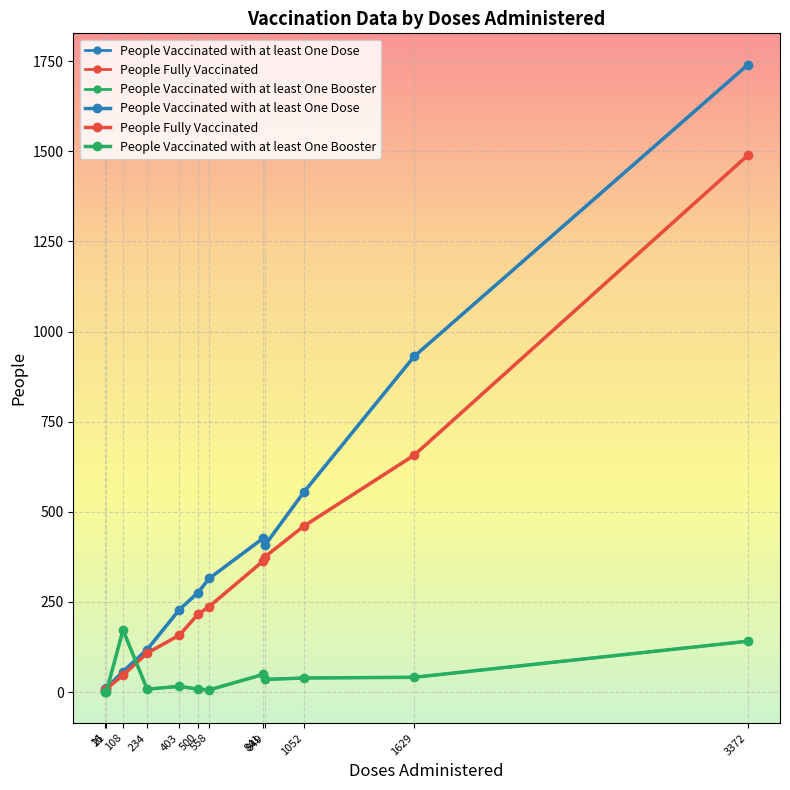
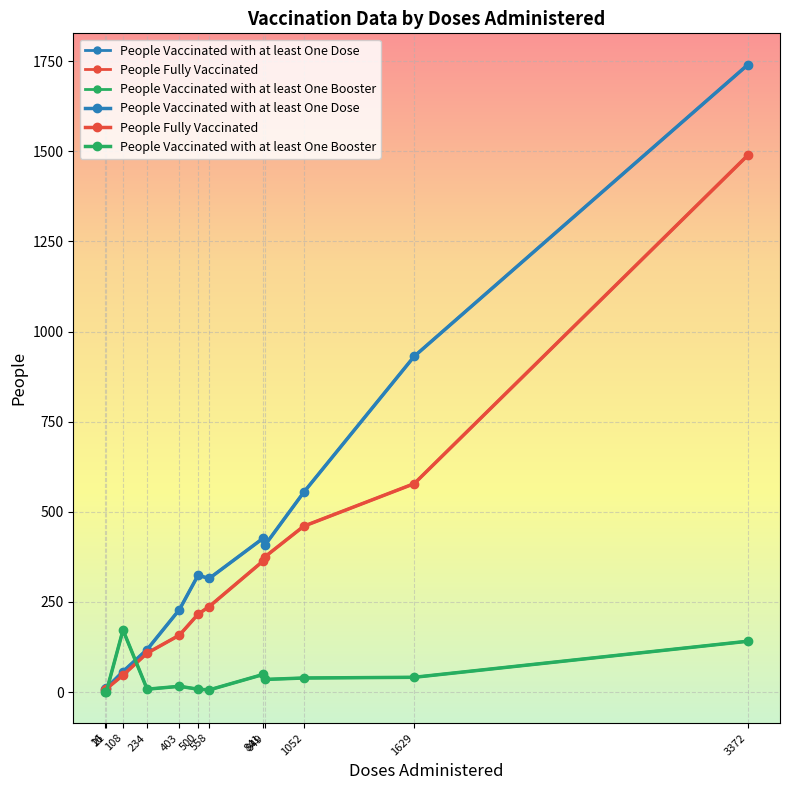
  {
    "People Vaccinated with at least One Dose": {
      "108": 60,
      "234": 120,
      "403": 230,
-     "500": 280,
+     "500": 320,
      "558": 320,
      "841": 430,
      "849": 410,
      "1052": 550,
      "1629": 930,
      "3372": 1740
    },
    "People Fully Vaccinated": {
      "108": 50,
      "234": 110,
      "403": 160,
      "500": 220,
      "558": 240,
      "841": 360,
      "849": 380,
      "1052": 460,
-     "1629": 660,
+     "1629": 580,
      "3372": 1490
    },
    "People Vaccinated with at least One Booster": {
      "108": 170,
      "234": 10,
      "403": 20,
      "500": 10,
      "558": 10,
      "841": 50,
      "849": 40,
      "1052": 40,
      "1629": 40,
      "3372": 140
    }
  }
